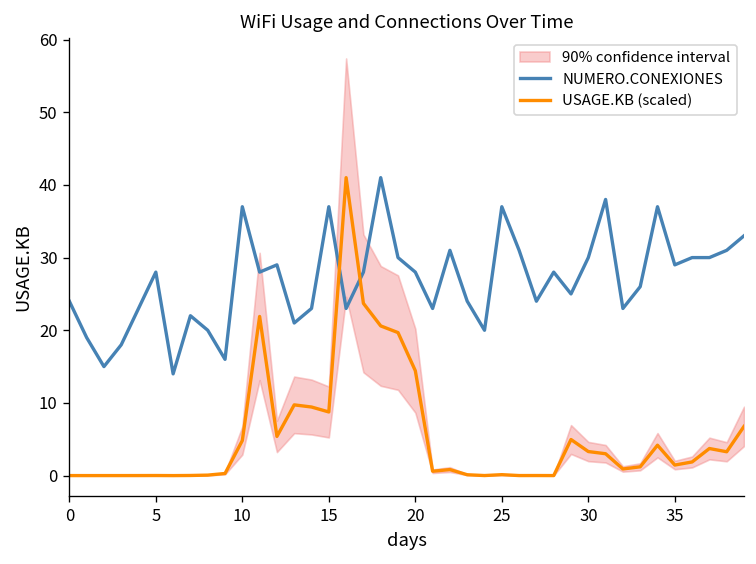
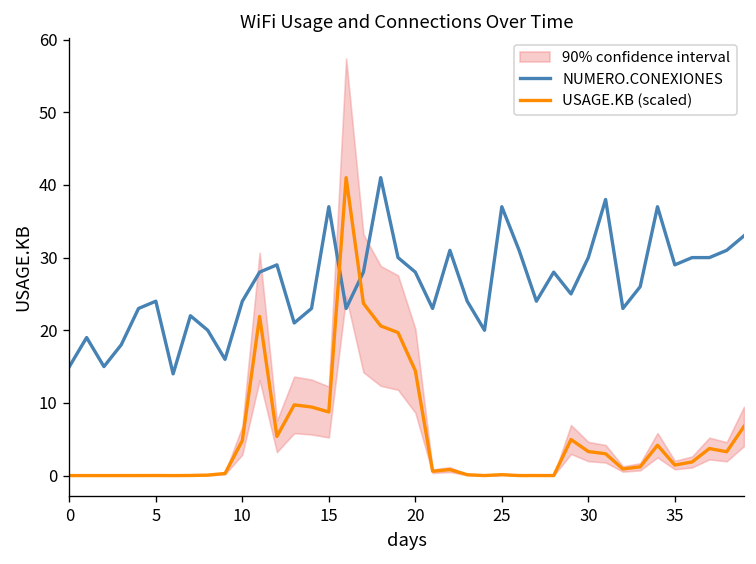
  {
    "NUMERO.CONEXIONES": {
-     "0": 24,
-     "5": 28,
-     "10": 37,
+     "0": 15,
+     "5": 24,
+     "10": 24,
      "15": 37,
      "20": 28,
      "25": 37,
      "30": 30,
      "35": 29
    },
    "USAGE.KB (scaled)": {
      "10": 5,
      "15": 9,
      "20": 14,
      "30": 3,
      "35": 1
    }
  }
